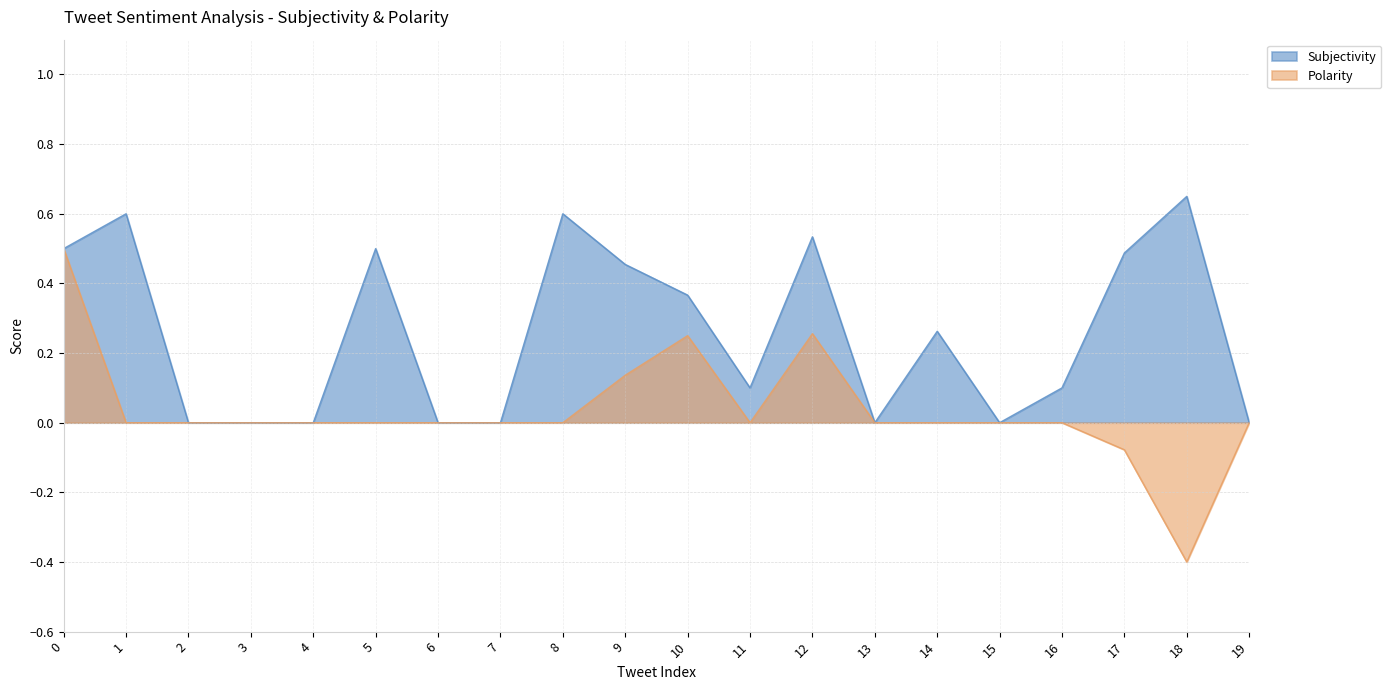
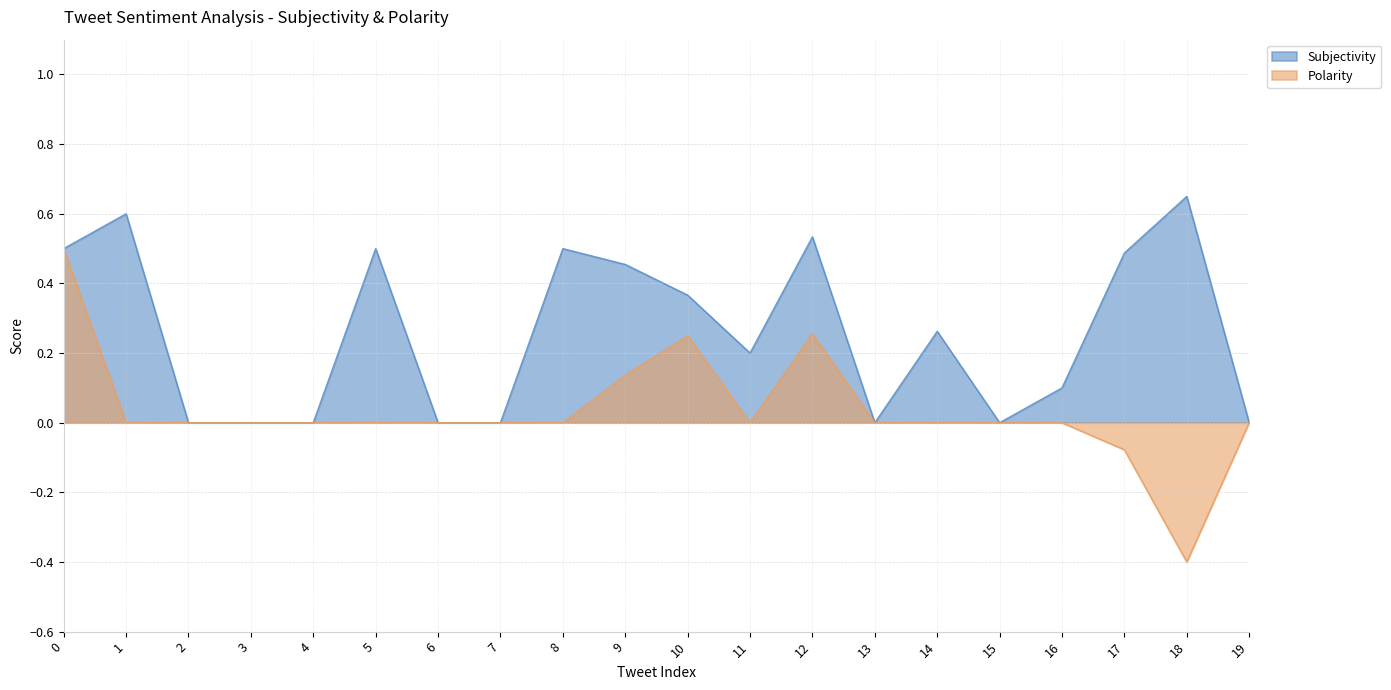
  {
    "Subjectivity": {
      "1": 0.6,
      "5": 0.5,
-     "8": 0.6,
+     "8": 0.5,
      "9": 0.45,
      "10": 0.37,
-     "11": 0.1,
+     "11": 0.2,
      "12": 0.53,
      "14": 0.26,
      "16": 0.1,
      "17": 0.49,
      "18": 0.65
    }
  }
